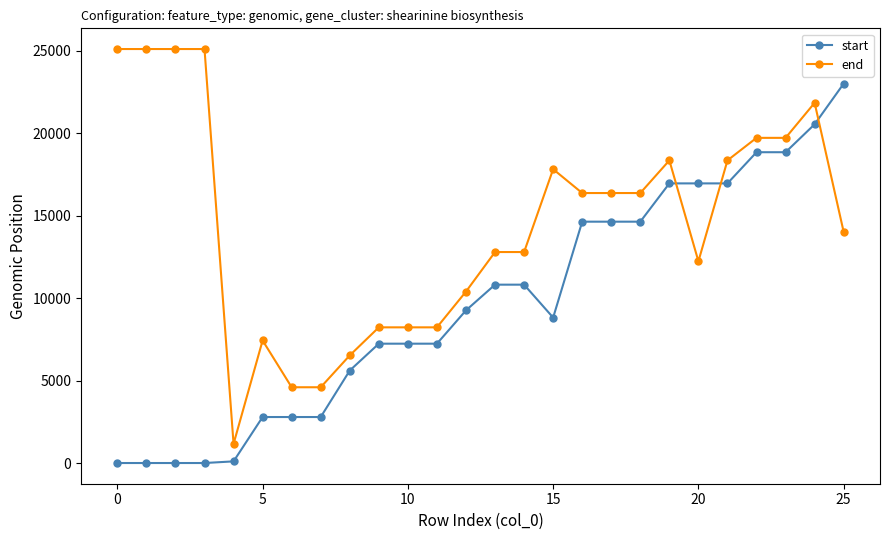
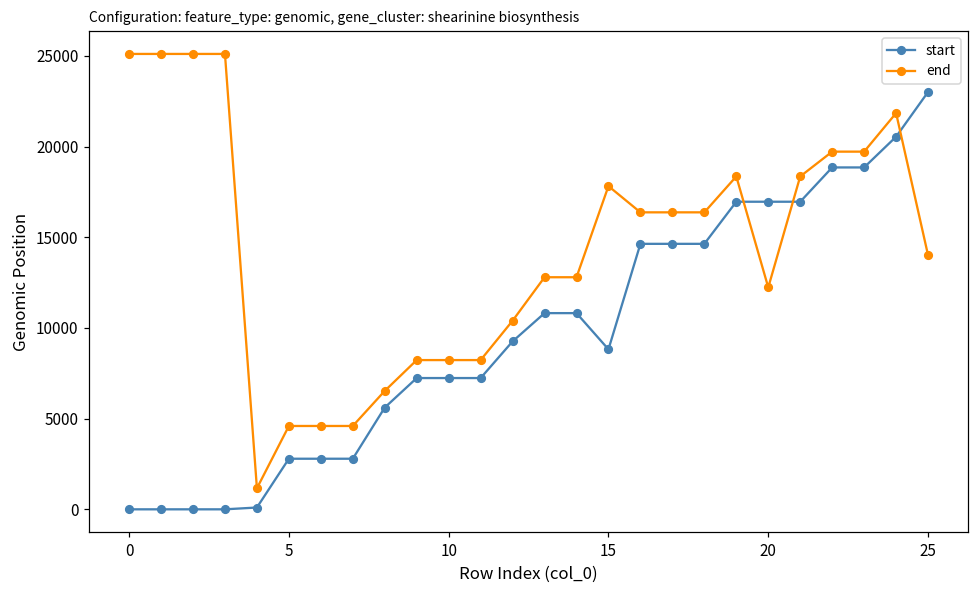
  {
    "start": {
      "0": 0,
      "5": 2800,
      "10": 7200,
      "15": 8800,
      "20": 17000,
      "25": 23000
    },
    "end": {
      "0": 25100,
-     "5": 7400,
+     "5": 4600,
      "10": 8200,
      "15": 17800,
      "20": 12200,
      "25": 14000
    }
  }
